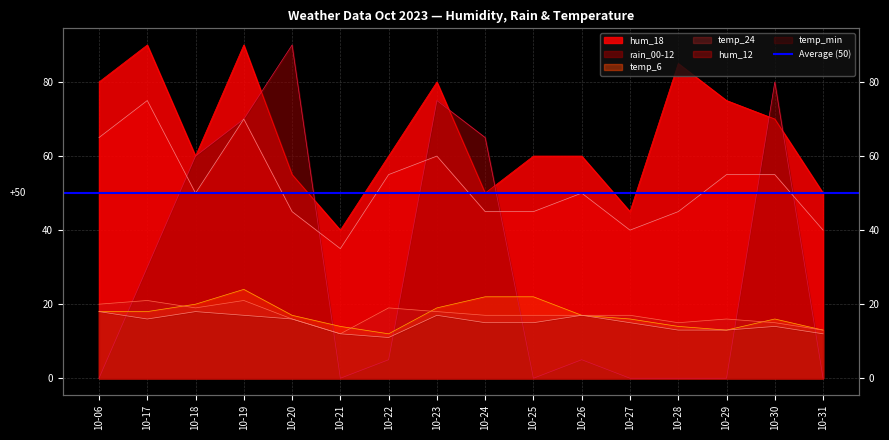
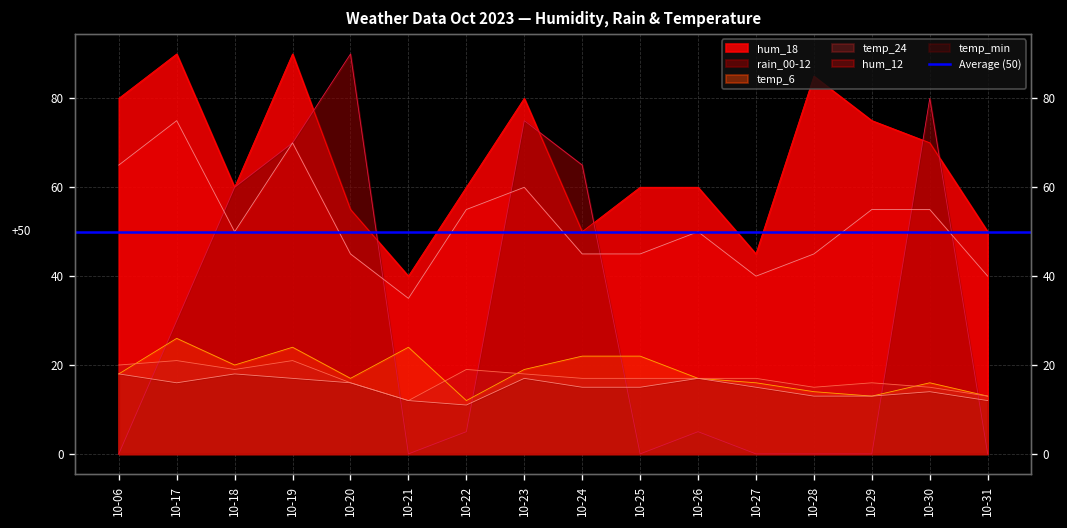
  {
    "temp_6": {
-     "10-17": 18,
+     "10-17": 26,
      "10-18": 20,
      "10-19": 24,
      "10-20": 17,
-     "10-21": 14,
+     "10-21": 24,
      "10-22": 12,
      "10-23": 19,
      "10-24": 22,
      "10-25": 22,
      "10-27": 16,
      "10-28": 14,
      "10-30": 16
    }
  }
